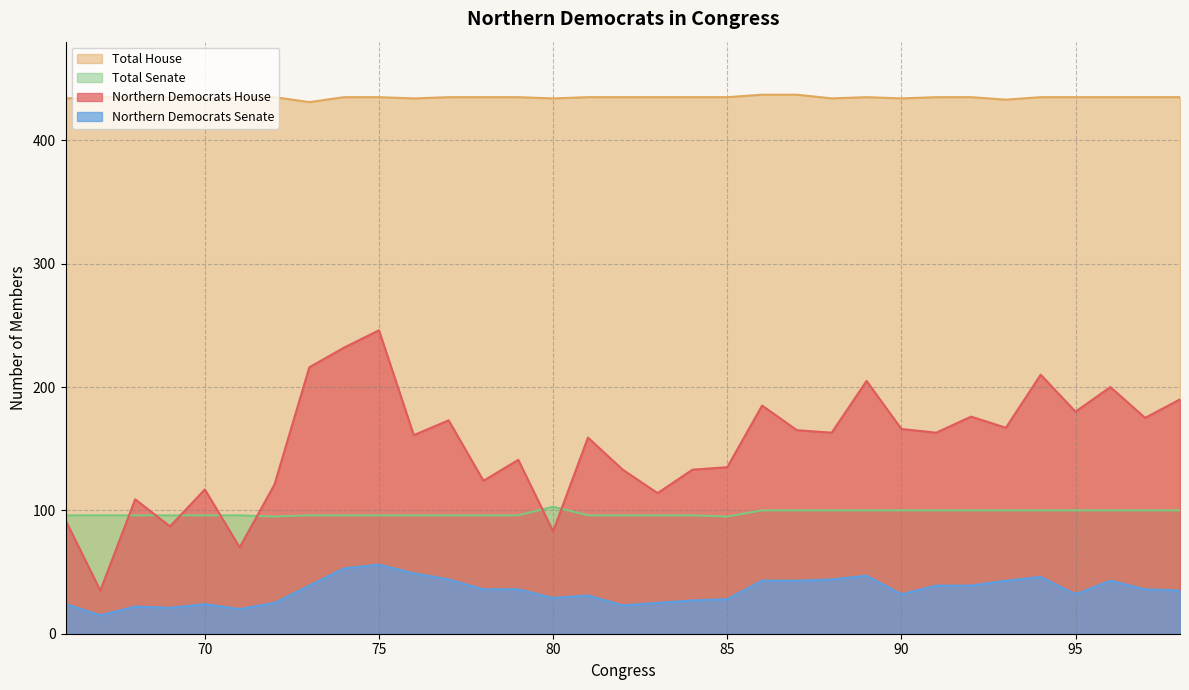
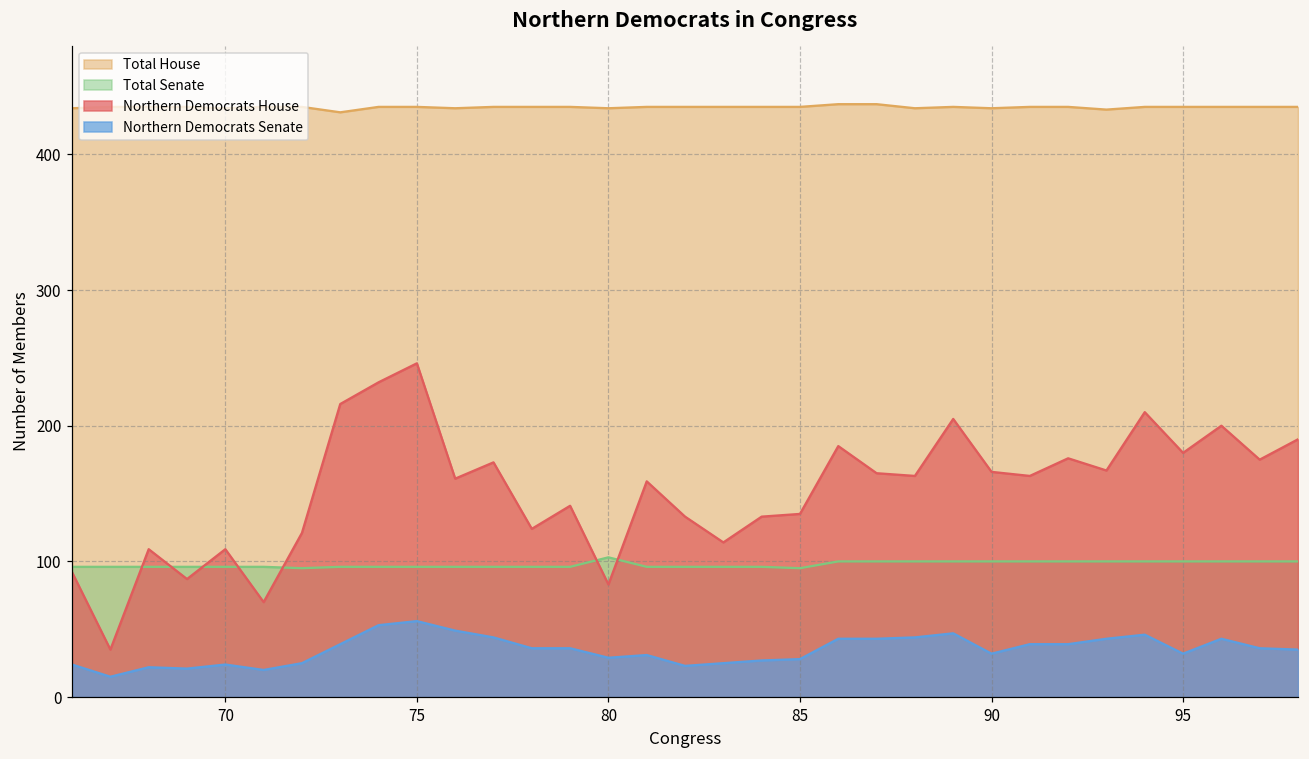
  {
    "Total House": {
      "75": 435,
      "80": 434,
      "85": 435,
      "90": 434,
      "95": 435
    },
    "Total Senate": {
      "70": 96,
      "75": 96,
      "80": 103,
      "85": 95,
      "90": 100,
      "95": 100
    },
    "Northern Democrats House": {
-     "70": 117,
+     "70": 109,
      "75": 246,
      "80": 83,
      "85": 135,
      "90": 166,
      "95": 180
    },
    "Northern Democrats Senate": {
      "70": 24,
      "75": 56,
      "80": 29,
      "85": 28,
      "90": 32,
      "95": 32
    }
  }
